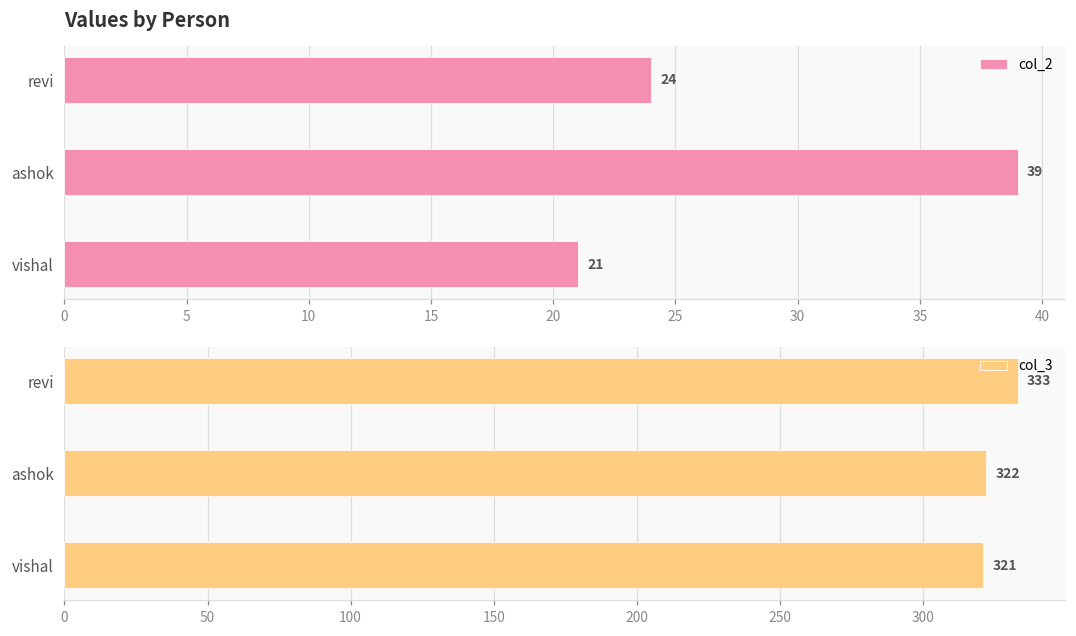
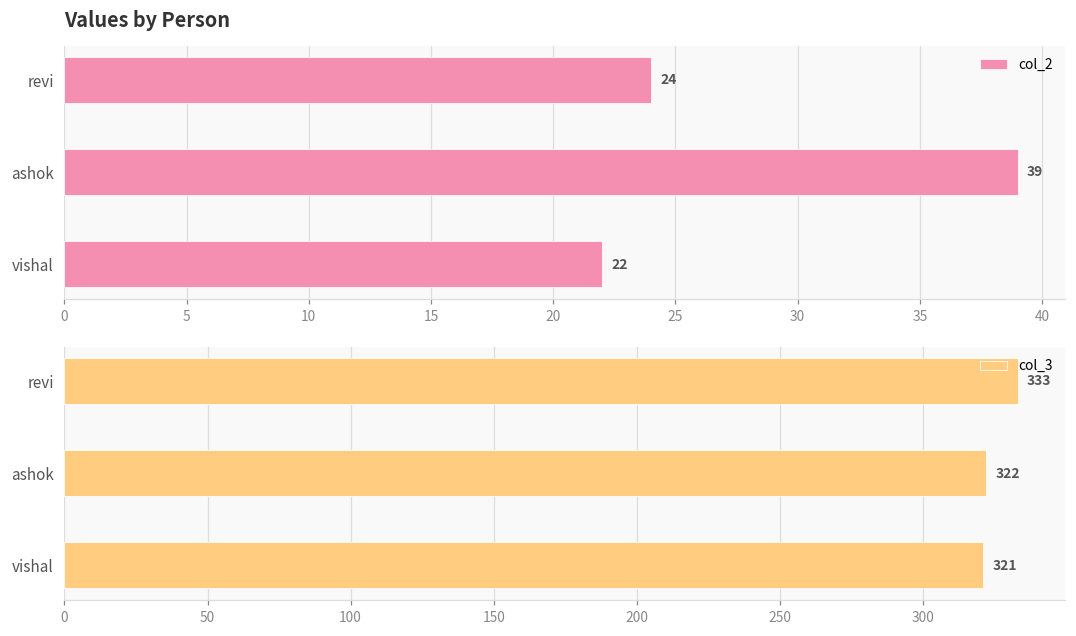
  {
    "Values by Person": {
      "revi": 24,
      "ashok": 39,
-     "vishal": 21
+     "vishal": 22
    }
  }
